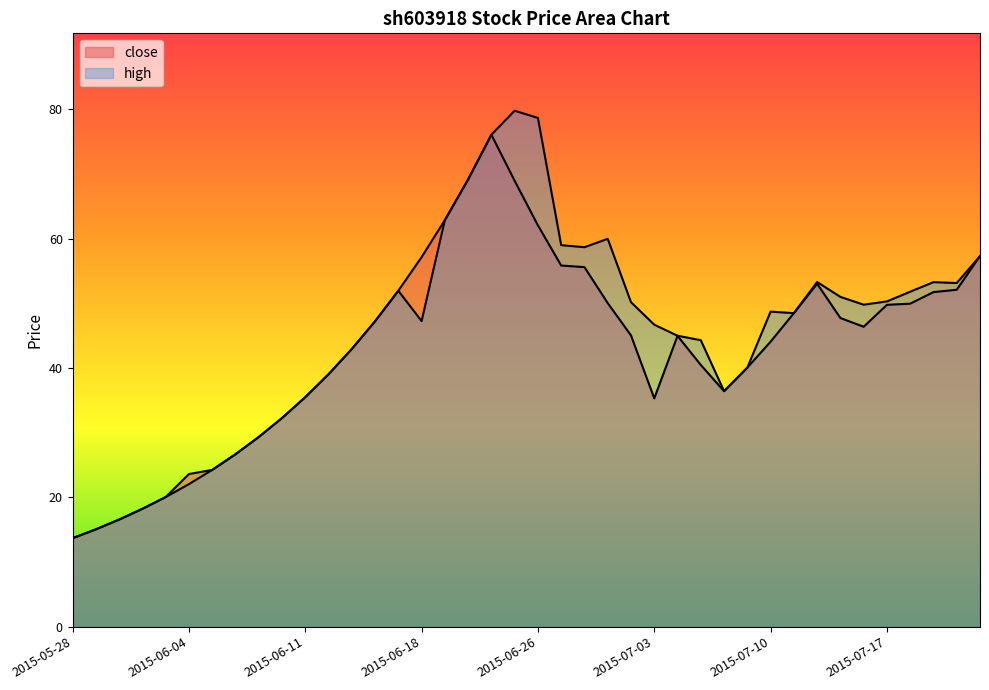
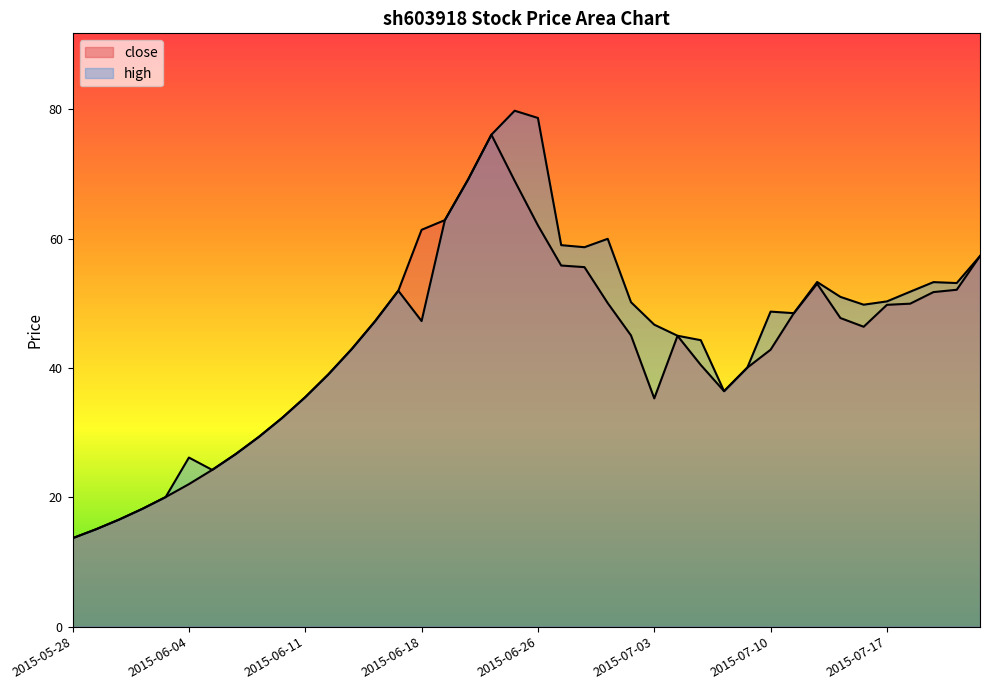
  {
    "close": {
-     "2015-06-04": 24,
-     "2015-06-18": 57,
+     "2015-06-04": 22,
+     "2015-06-18": 61,
      "2015-06-26": 62,
      "2015-07-03": 35,
-     "2015-07-10": 44,
+     "2015-07-10": 43,
      "2015-07-17": 50
    },
    "high": {
-     "2015-06-04": 22,
+     "2015-06-04": 26,
      "2015-06-18": 47,
      "2015-06-26": 79,
      "2015-07-03": 47,
      "2015-07-10": 49,
      "2015-07-17": 50
    }
  }
